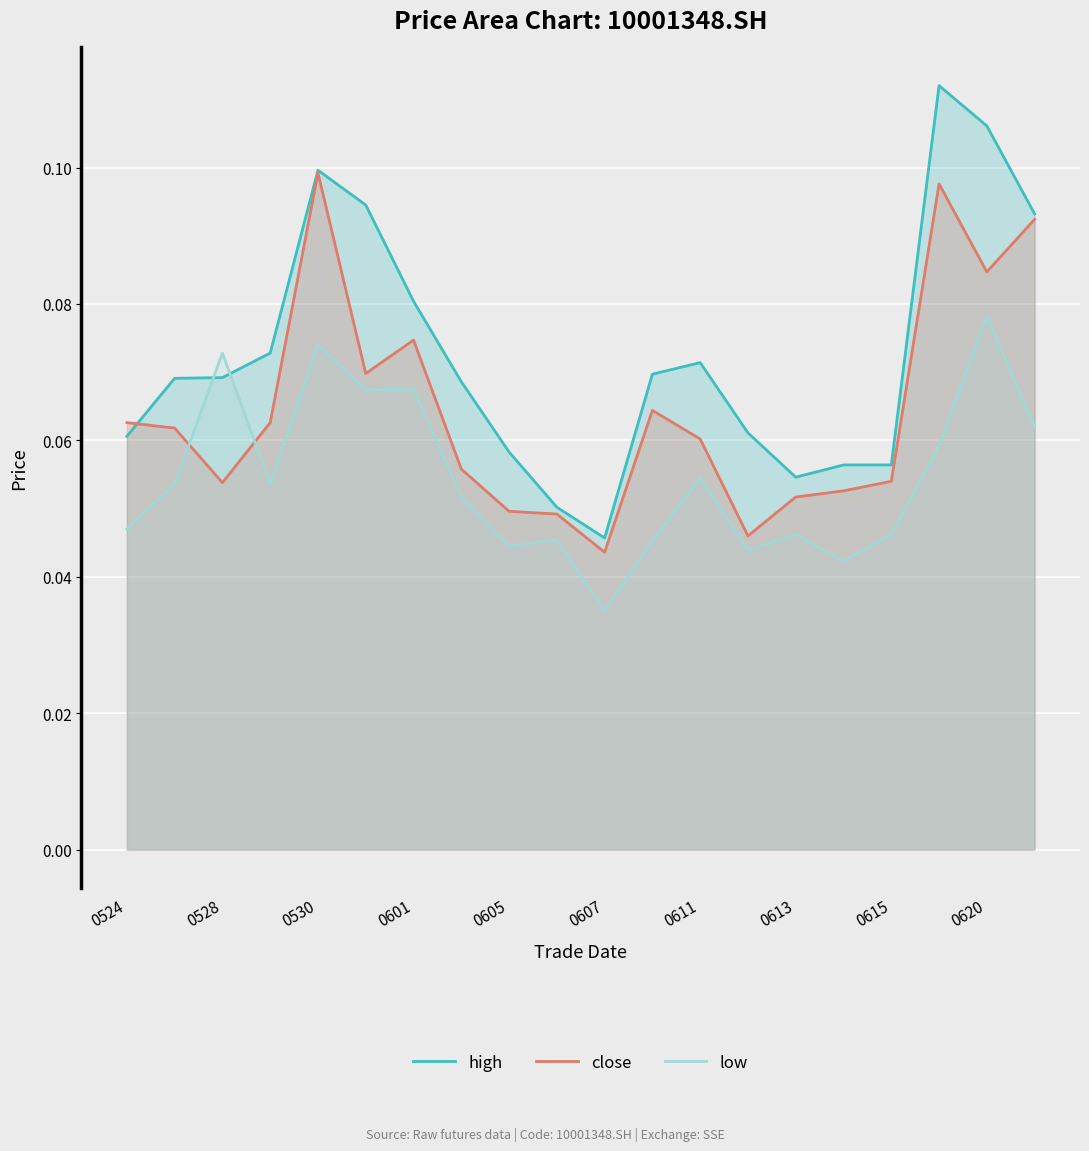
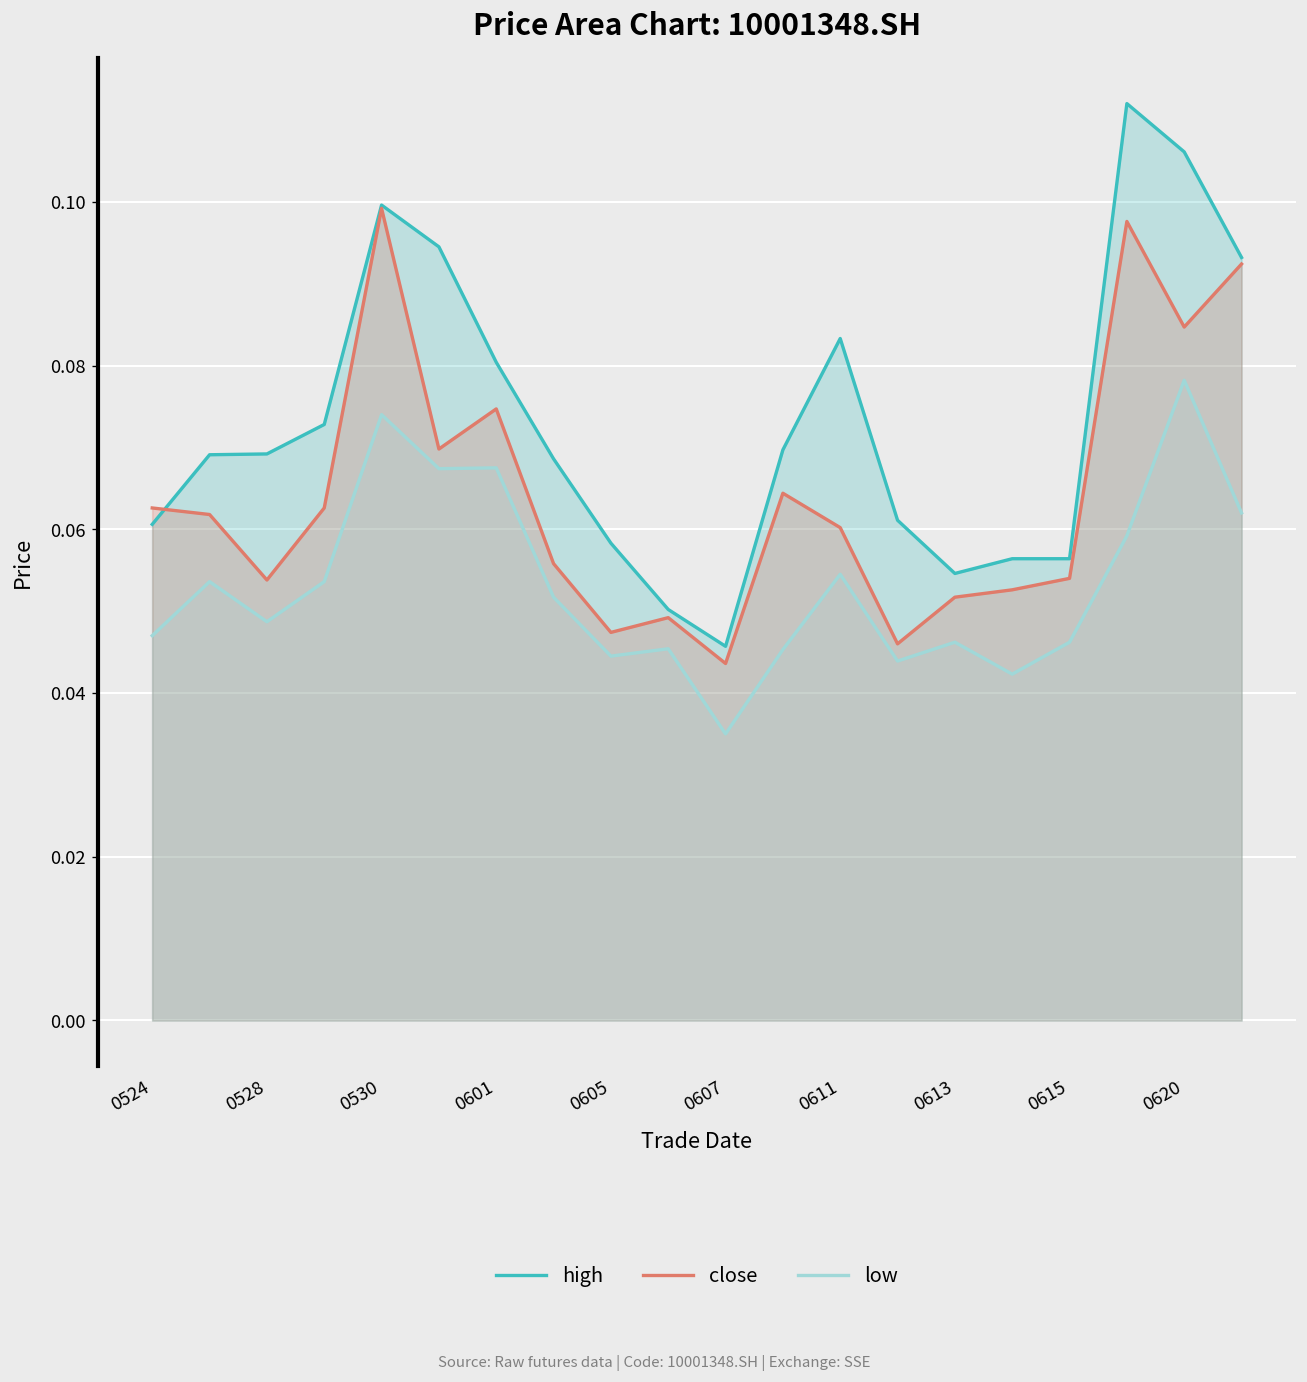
  {
    "high": {
      "0524": 0.061,
      "0528": 0.069,
      "0530": 0.100,
      "0601": 0.080,
      "0605": 0.058,
      "0607": 0.046,
-     "0611": 0.071,
+     "0611": 0.083,
      "0613": 0.055,
      "0615": 0.056,
      "0620": 0.106
    },
    "close": {
      "0524": 0.063,
      "0528": 0.054,
      "0530": 0.099,
      "0601": 0.075,
-     "0605": 0.050,
+     "0605": 0.047,
      "0607": 0.044,
      "0611": 0.060,
      "0613": 0.052,
      "0615": 0.054,
      "0620": 0.085
    },
    "low": {
      "0524": 0.047,
-     "0528": 0.073,
+     "0528": 0.049,
      "0530": 0.074,
      "0601": 0.068,
      "0605": 0.045,
      "0607": 0.035,
      "0611": 0.055,
      "0613": 0.046,
      "0615": 0.046,
      "0620": 0.078
    }
  }
